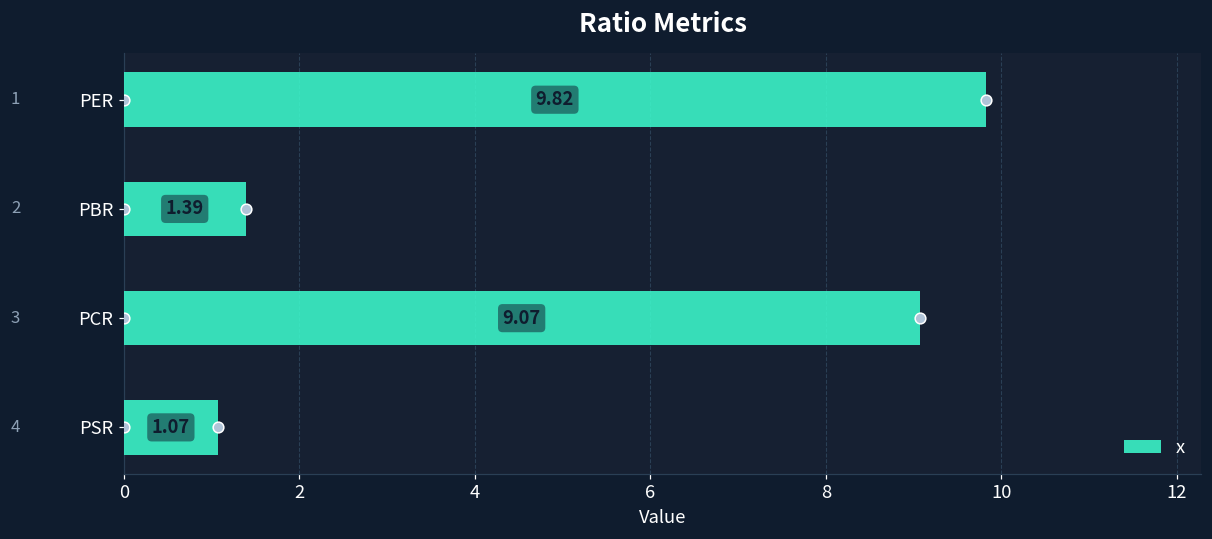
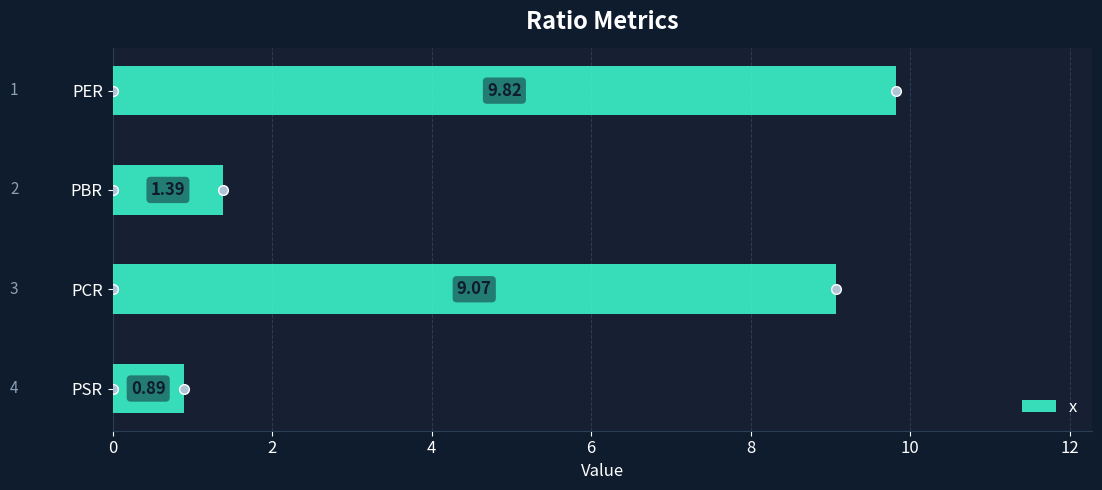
  {
    "x": {
-     "PSR": 1.07
+     "PSR": 0.89
    }
  }
